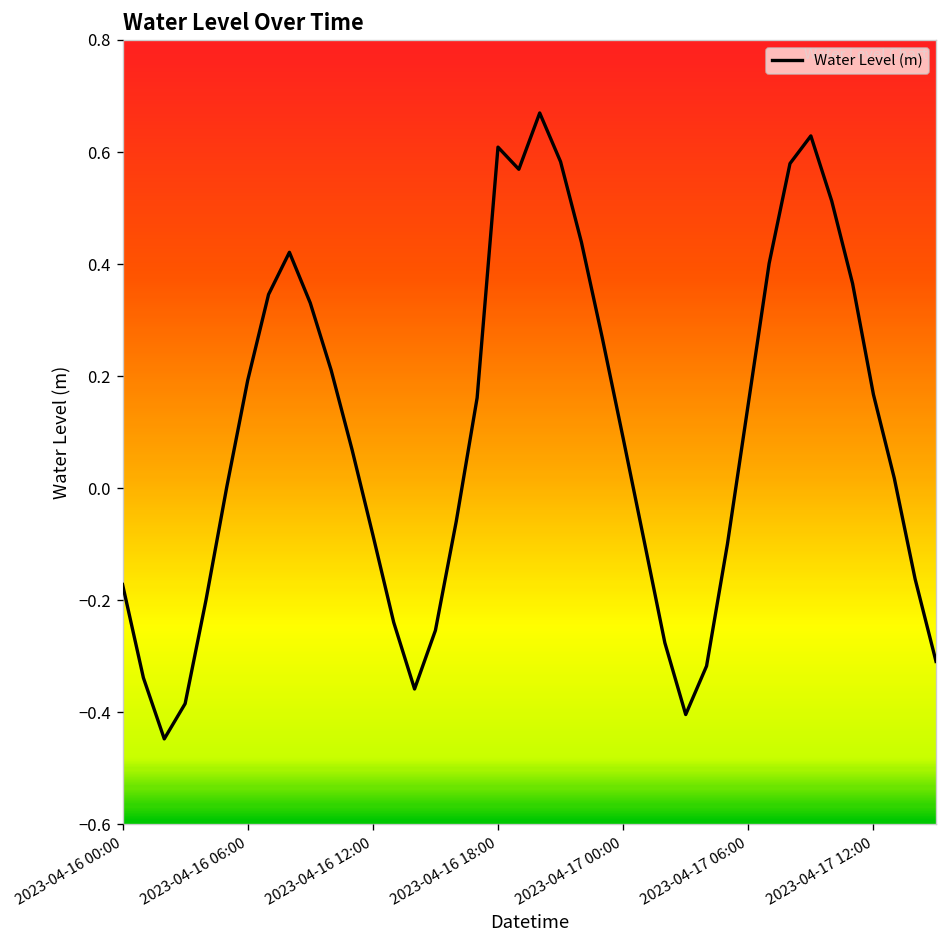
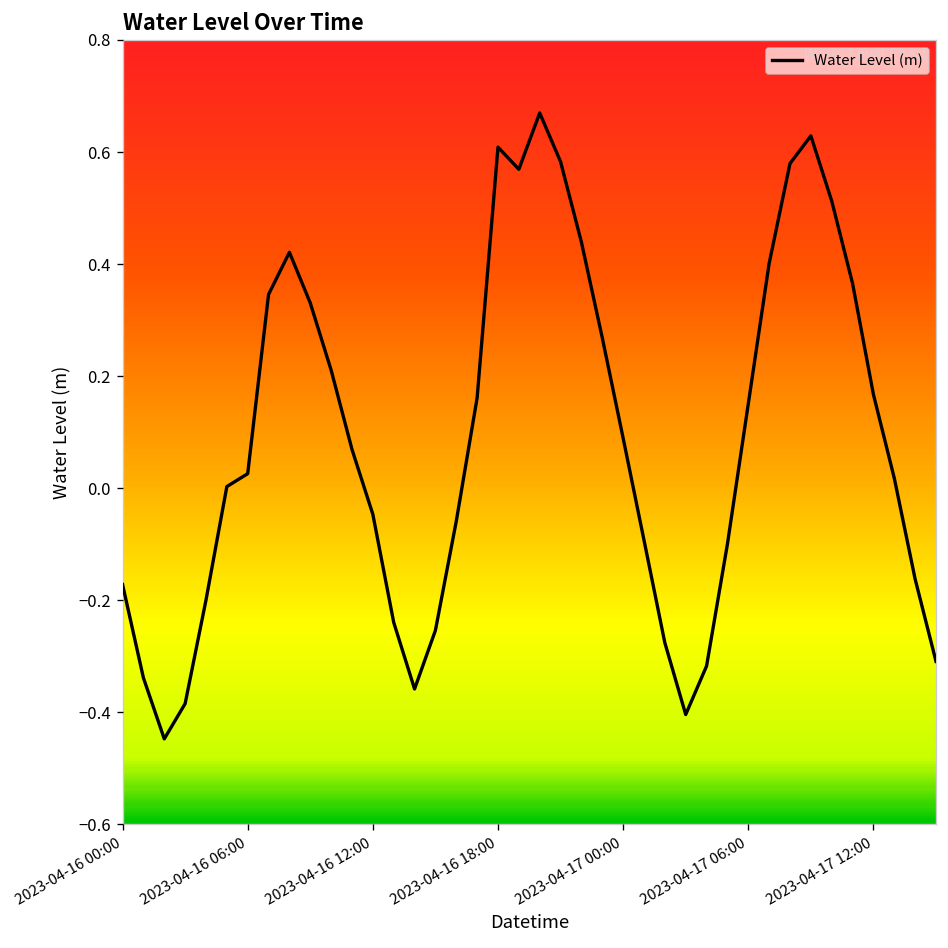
  {
    "2023-04-16 00:00": -0.17,
-   "2023-04-16 06:00": 0.19,
-   "2023-04-16 12:00": -0.08,
+   "2023-04-16 06:00": 0.03,
+   "2023-04-16 12:00": -0.05,
    "2023-04-16 18:00": 0.61,
    "2023-04-17 00:00": 0.09,
    "2023-04-17 06:00": 0.15,
    "2023-04-17 12:00": 0.17
  }
